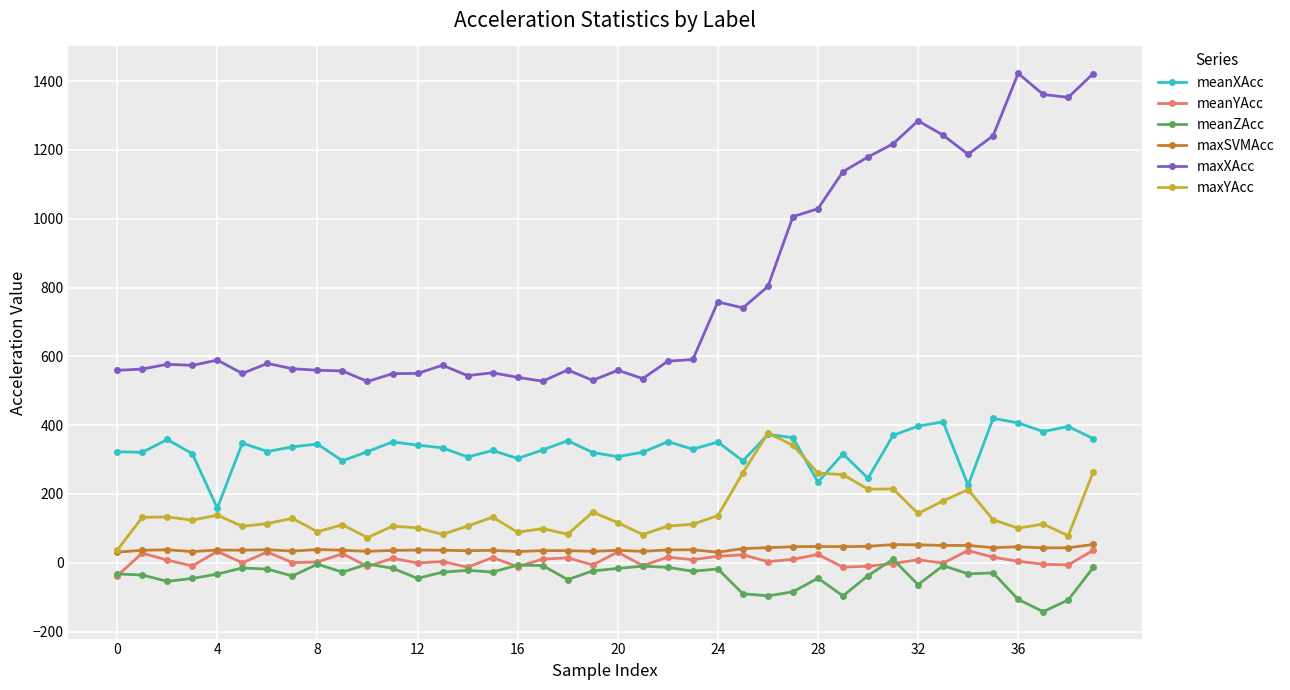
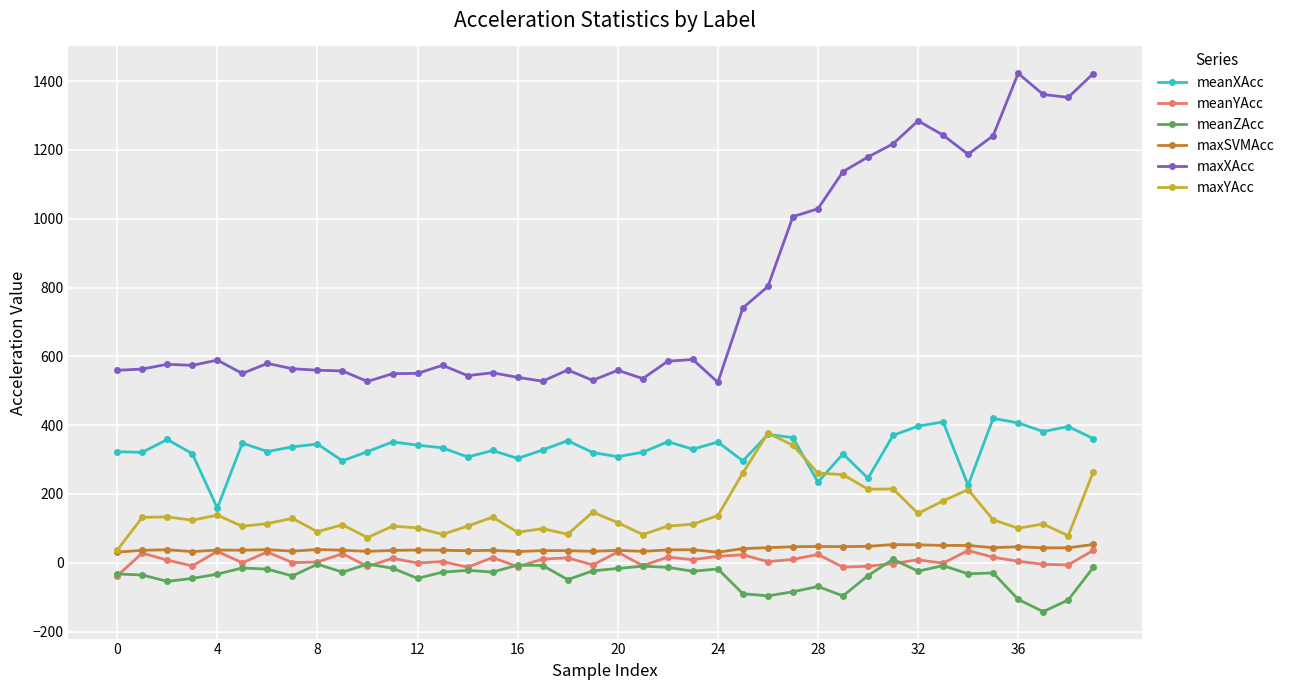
  {
    "meanXAcc": {
      "0": 320,
      "4": 160,
      "8": 350,
      "12": 340,
      "16": 300,
      "20": 310,
      "24": 350,
      "28": 230,
      "32": 400,
      "36": 410
    },
    "meanYAcc": {
      "12": 0,
      "24": 20,
      "28": 20,
      "32": 10,
      "36": 0
    },
    "meanZAcc": {
      "4": -30,
      "12": -50,
      "20": -20,
      "24": -20,
-     "28": -40,
-     "32": -60,
+     "28": -70,
+     "32": -20,
      "36": -110
    },
    "maxXAcc": {
      "0": 560,
      "4": 590,
      "8": 560,
      "12": 550,
      "16": 540,
      "20": 560,
-     "24": 760,
+     "24": 520,
      "28": 1030,
      "32": 1280,
      "36": 1420
    }
  }
